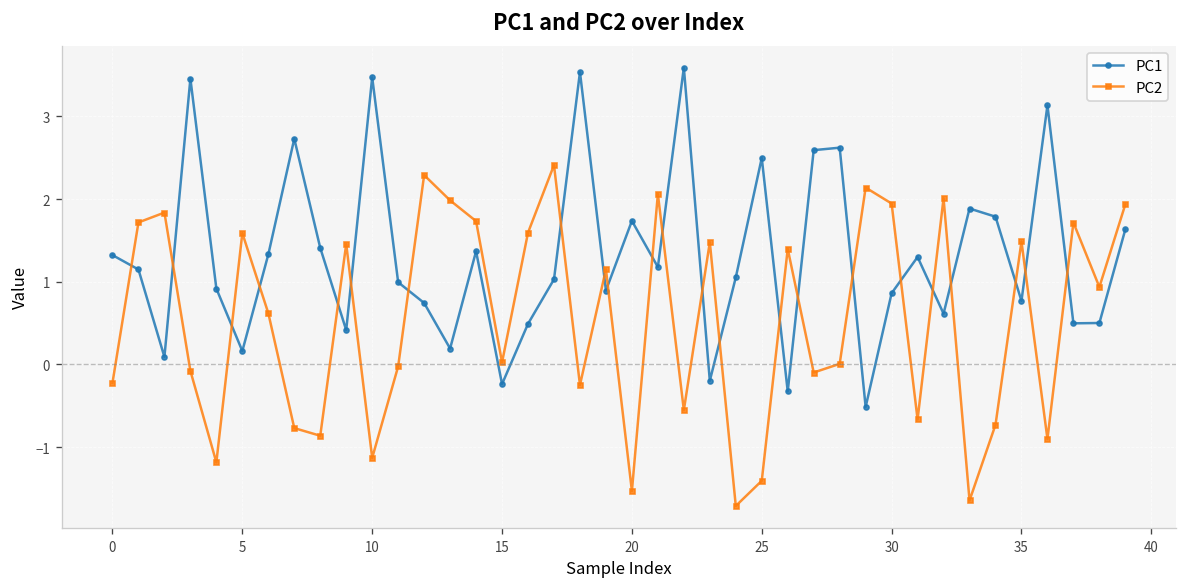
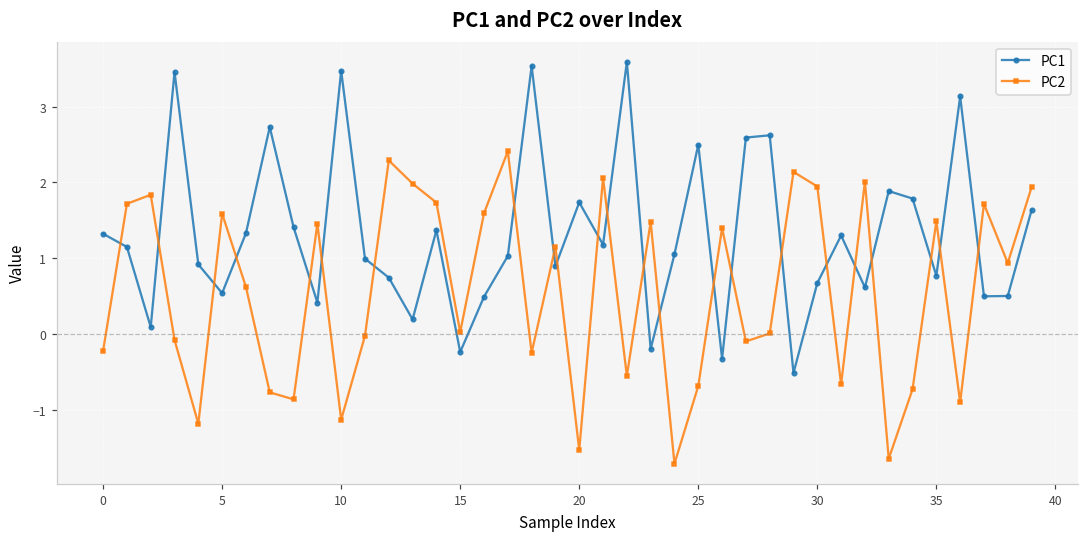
  {
    "PC1": {
      "0": 1.3,
-     "5": 0.2,
+     "5": 0.5,
      "10": 3.5,
      "15": -0.2,
      "20": 1.7,
      "25": 2.5,
-     "30": 0.9,
+     "30": 0.7,
      "35": 0.8
    },
    "PC2": {
      "0": -0.2,
      "5": 1.6,
      "10": -1.1,
      "15": 0.0,
      "20": -1.5,
-     "25": -1.4,
+     "25": -0.7,
      "30": 1.9,
      "35": 1.5
    }
  }
